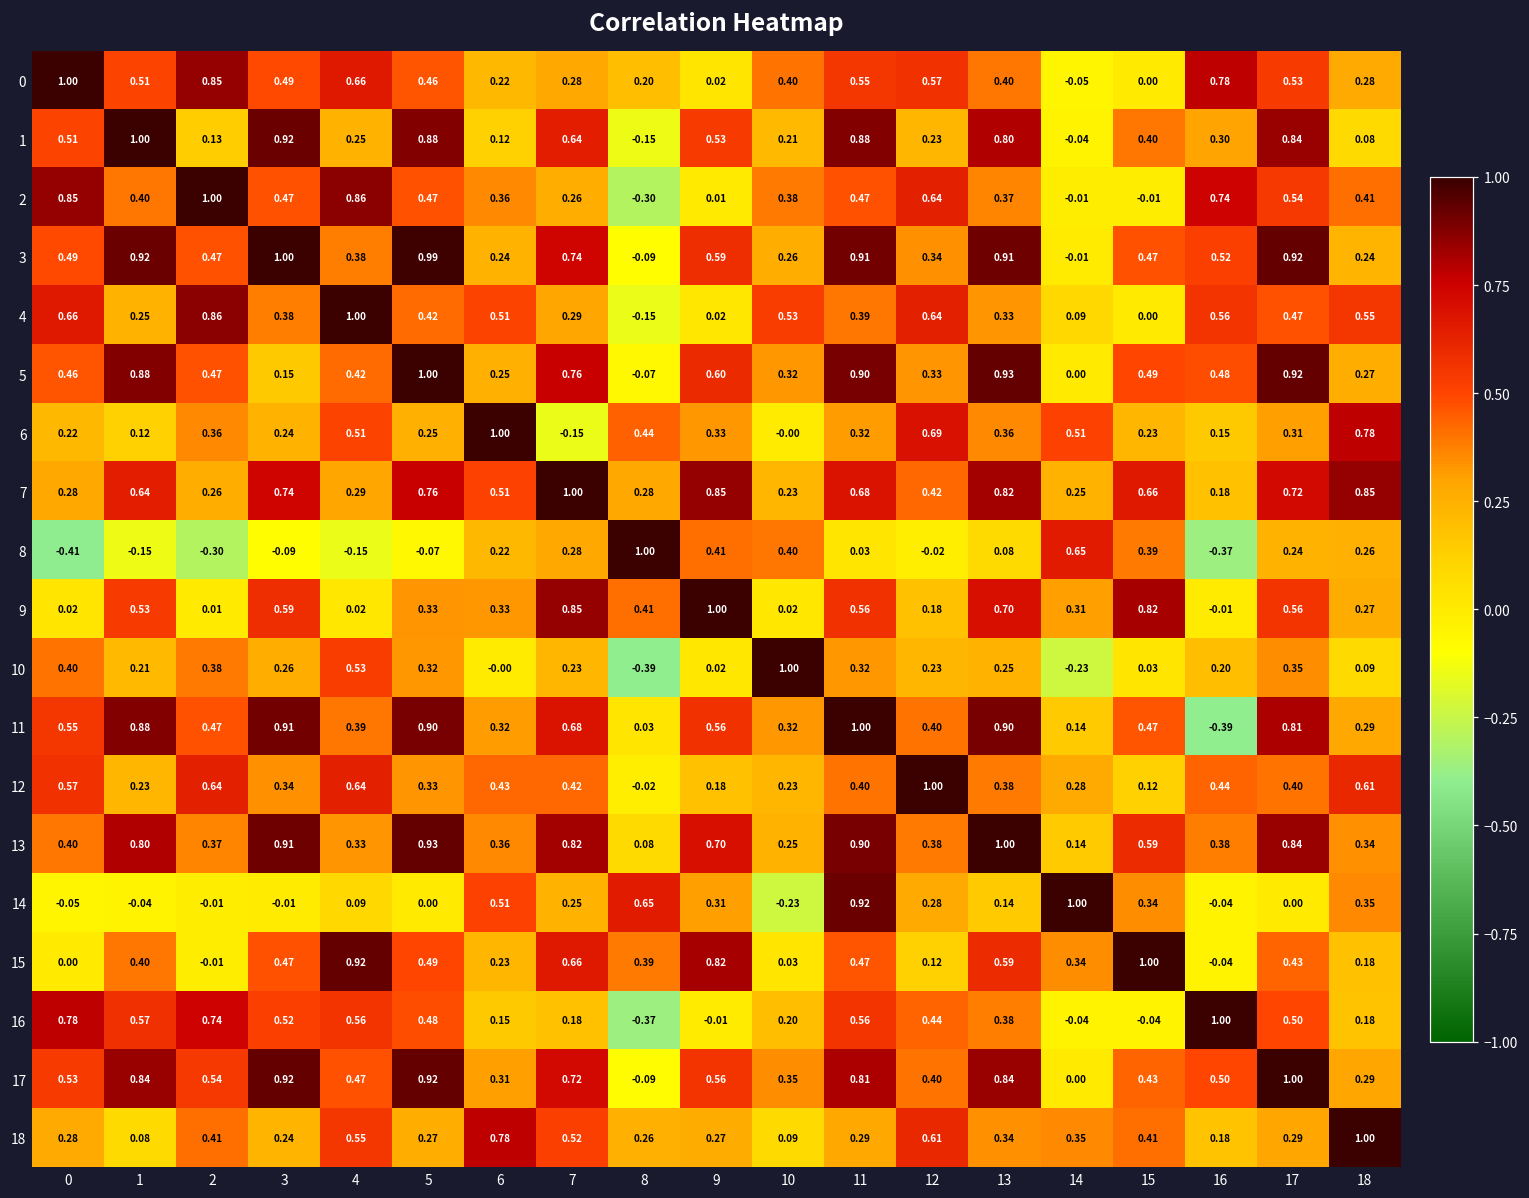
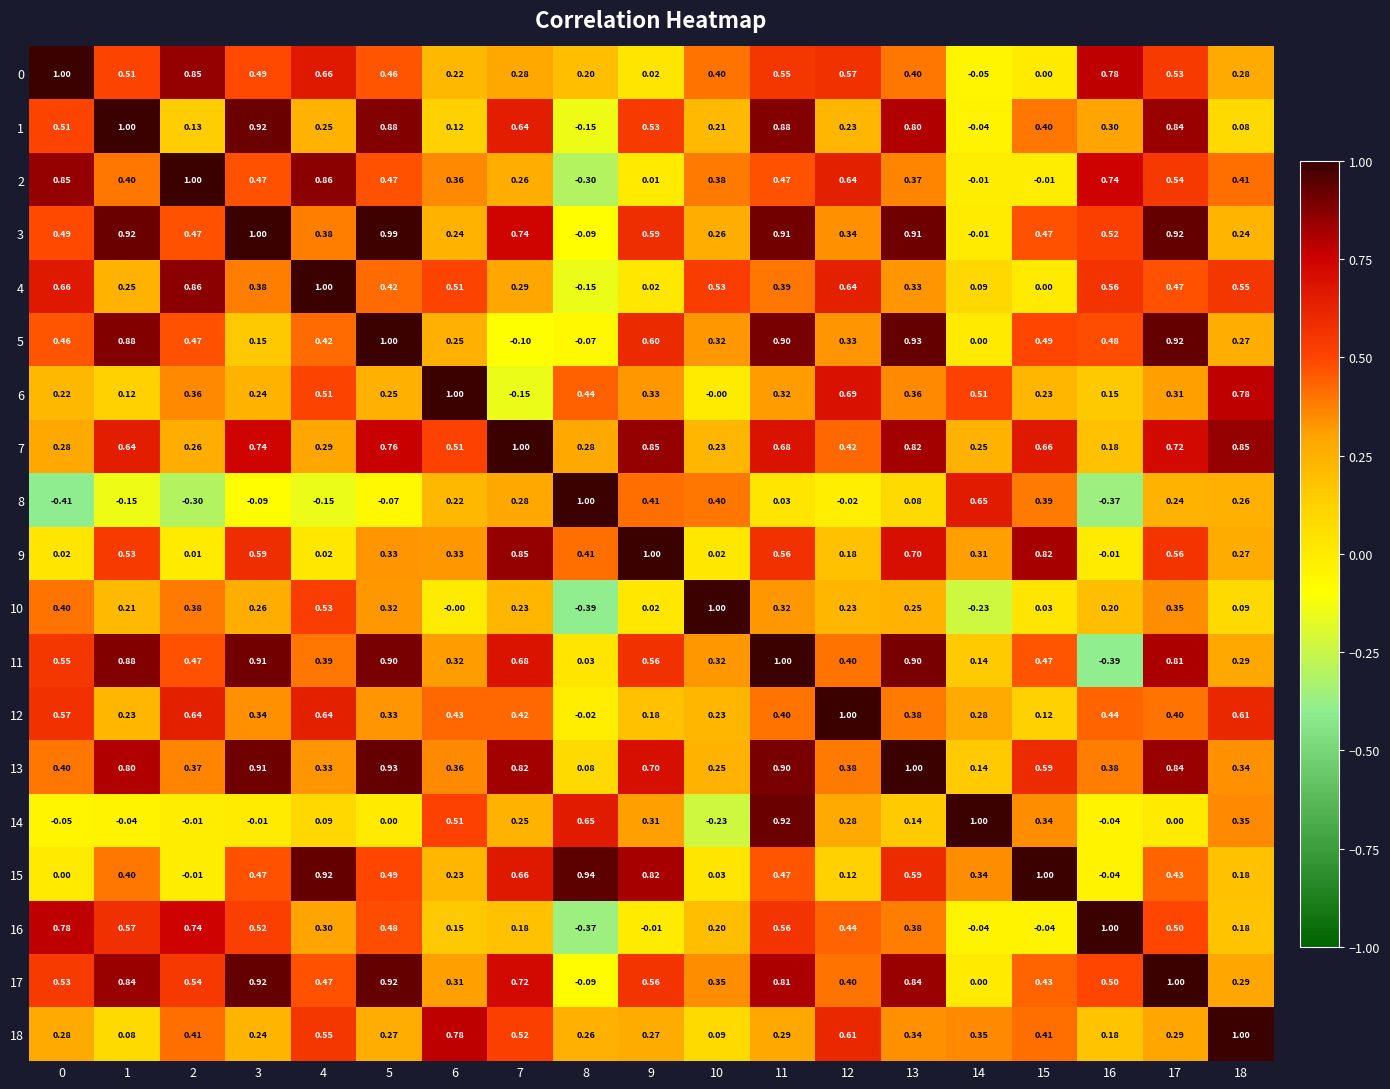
  {
    "5": {
      "0": 0.46,
      "1": 0.88,
      "2": 0.47,
      "3": 0.15,
      "4": 0.42,
      "5": 1.00,
      "6": 0.25,
-     "7": 0.76,
+     "7": -0.10,
      "8": -0.07,
      "9": 0.60,
      "10": 0.32,
      "11": 0.90,
      "12": 0.33,
      "13": 0.93,
      "14": 0.00,
      "15": 0.49,
      "16": 0.48,
      "17": 0.92,
      "18": 0.27
    },
    "15": {
      "0": 0.00,
      "1": 0.40,
      "2": -0.01,
      "3": 0.47,
      "4": 0.92,
      "5": 0.49,
      "6": 0.23,
      "7": 0.66,
-     "8": 0.39,
+     "8": 0.94,
      "9": 0.82,
      "10": 0.03,
      "11": 0.47,
      "12": 0.12,
      "13": 0.59,
      "14": 0.34,
      "15": 1.00,
      "16": -0.04,
      "17": 0.43,
      "18": 0.18
    },
    "16": {
      "0": 0.78,
      "1": 0.57,
      "2": 0.74,
      "3": 0.52,
-     "4": 0.56,
+     "4": 0.30,
      "5": 0.48,
      "6": 0.15,
      "7": 0.18,
      "8": -0.37,
      "9": -0.01,
      "10": 0.20,
      "11": 0.56,
      "12": 0.44,
      "13": 0.38,
      "14": -0.04,
      "15": -0.04,
      "16": 1.00,
      "17": 0.50,
      "18": 0.18
    }
  }
